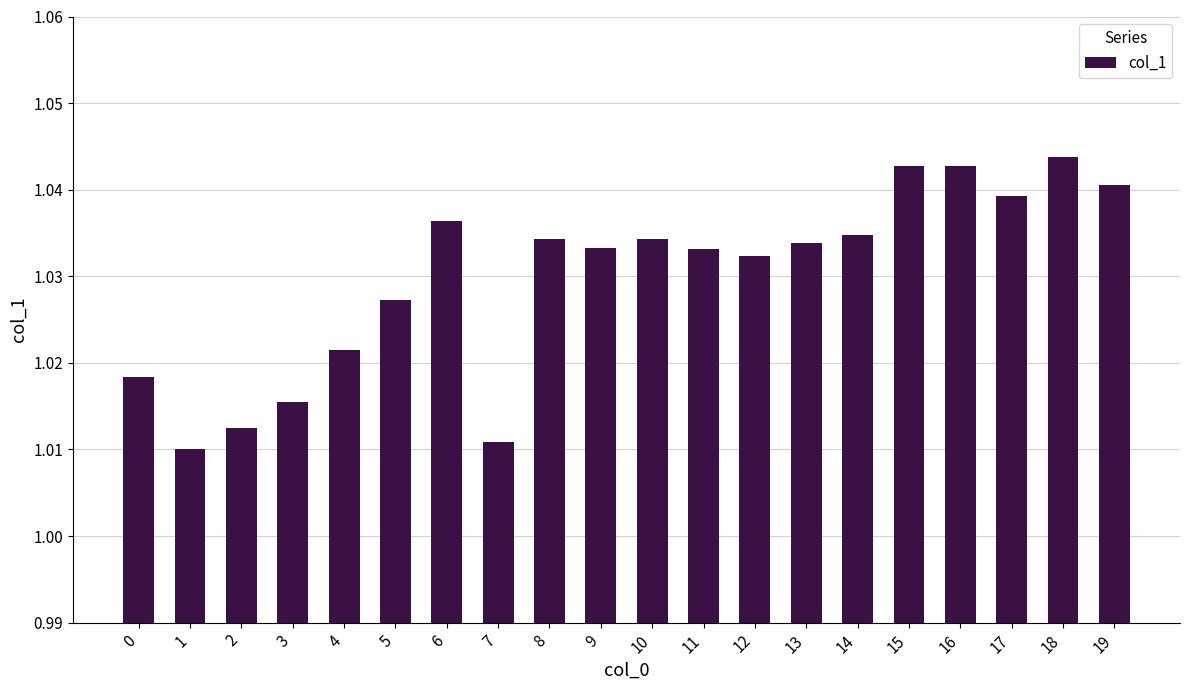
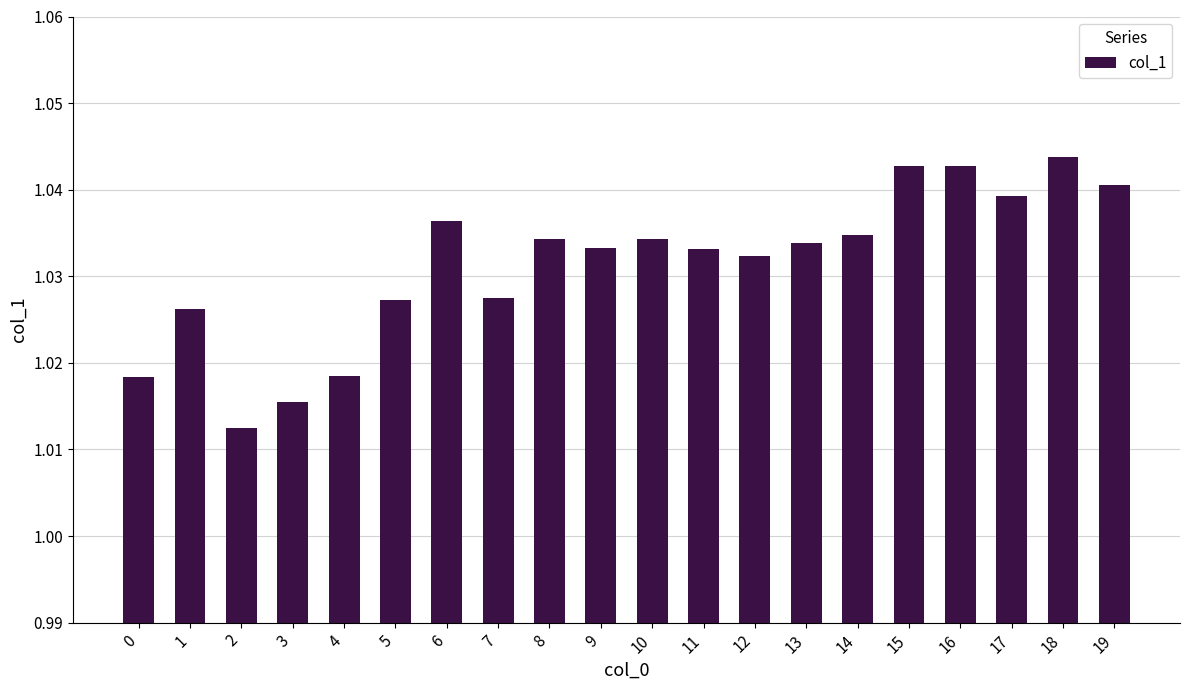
  {
    "0": 1.018,
-   "1": 1.010,
+   "1": 1.026,
    "2": 1.012,
    "3": 1.015,
-   "4": 1.021,
+   "4": 1.018,
    "5": 1.027,
    "6": 1.036,
-   "7": 1.011,
+   "7": 1.027,
    "8": 1.034,
    "9": 1.033,
    "10": 1.034,
    "11": 1.033,
    "12": 1.032,
    "13": 1.034,
    "14": 1.035,
    "15": 1.043,
    "16": 1.043,
    "17": 1.039,
    "18": 1.044,
    "19": 1.040
  }
